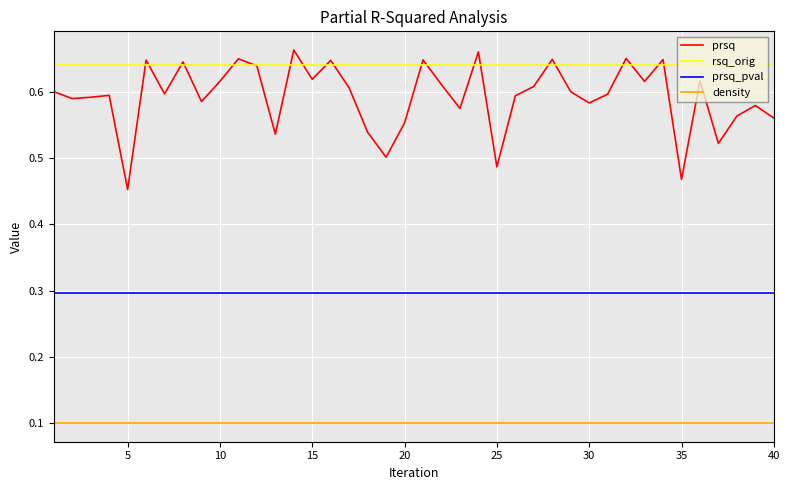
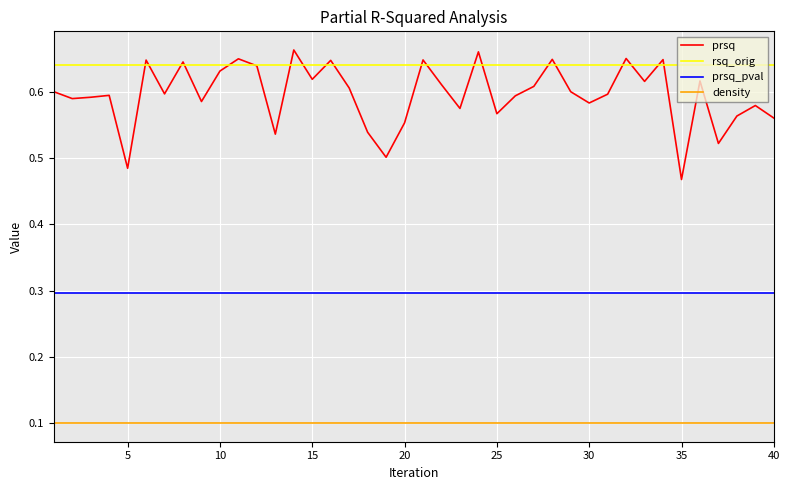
  {
    "prsq": {
-     "5": 0.45,
-     "10": 0.62,
+     "5": 0.48,
+     "10": 0.63,
      "15": 0.62,
      "20": 0.55,
-     "25": 0.49,
+     "25": 0.57,
      "30": 0.58,
      "35": 0.47,
      "40": 0.56
    },
    "rsq_orig": {
      "5": 0.64,
      "10": 0.64,
      "15": 0.64,
      "20": 0.64,
      "25": 0.64,
      "30": 0.64,
      "40": 0.64
    },
    "prsq_pval": {
      "5": 0.30,
      "10": 0.30,
      "15": 0.30,
      "20": 0.30,
      "25": 0.30,
      "30": 0.30,
      "35": 0.30,
      "40": 0.30
    },
    "density": {
      "5": 0.10,
      "10": 0.10,
      "15": 0.10,
      "20": 0.10,
      "25": 0.10,
      "30": 0.10,
      "35": 0.10,
      "40": 0.10
    }
  }
